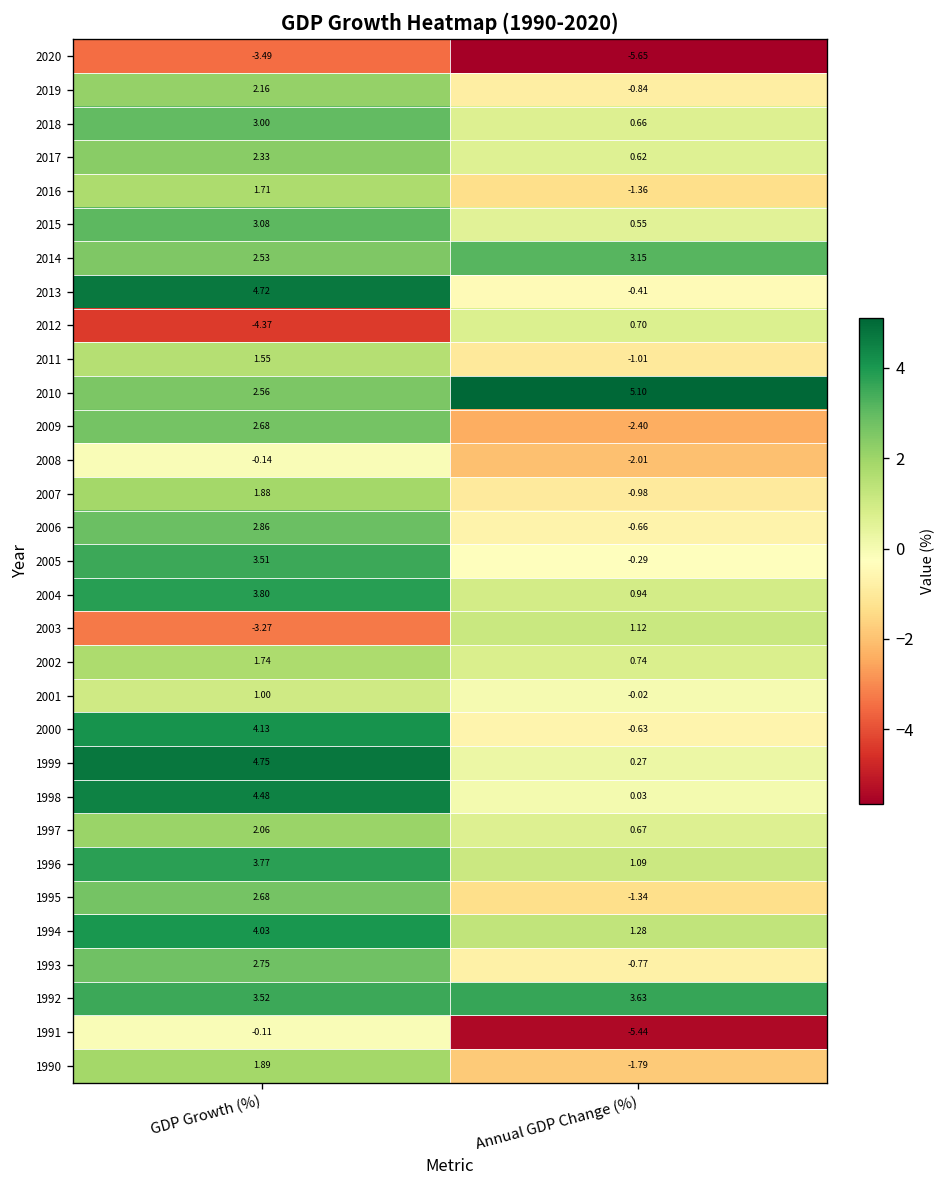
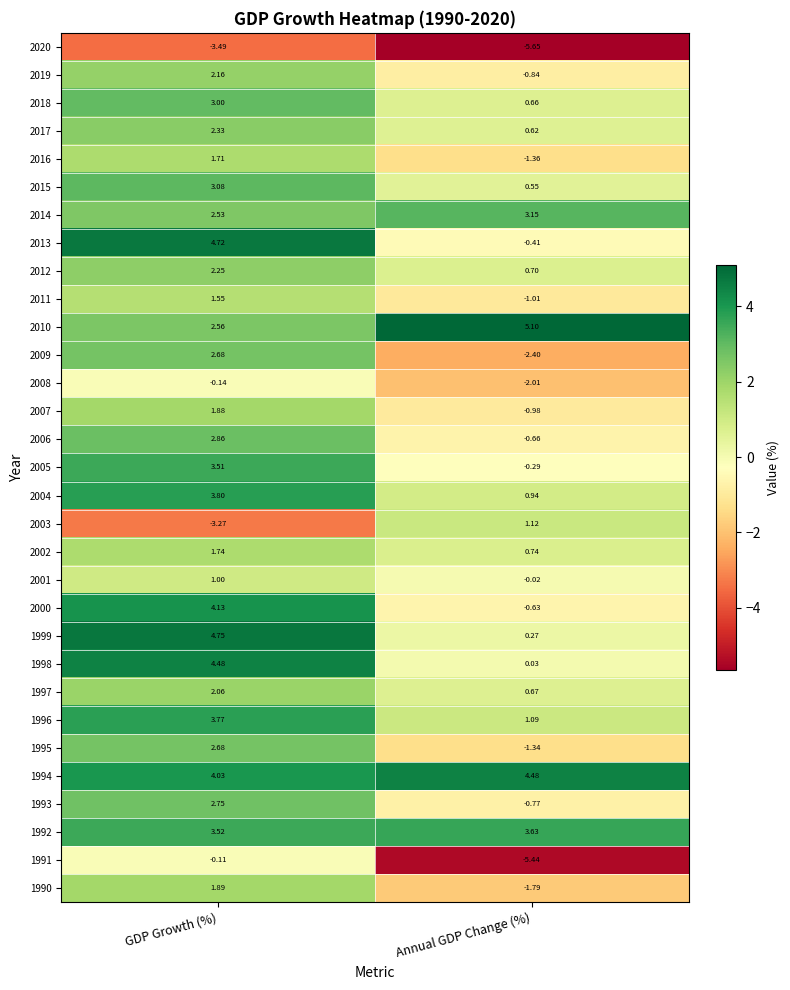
  {
    "2020": {
      "GDP Growth (%)": -3.49,
      "Annual GDP Change (%)": -5.65
    },
    "2019": {
      "GDP Growth (%)": 2.16,
      "Annual GDP Change (%)": -0.84
    },
    "2018": {
      "GDP Growth (%)": 3.00,
      "Annual GDP Change (%)": 0.66
    },
    "2017": {
      "GDP Growth (%)": 2.33,
      "Annual GDP Change (%)": 0.62
    },
    "2016": {
      "GDP Growth (%)": 1.71,
      "Annual GDP Change (%)": -1.36
    },
    "2015": {
      "GDP Growth (%)": 3.08,
      "Annual GDP Change (%)": 0.55
    },
    "2014": {
      "GDP Growth (%)": 2.53,
      "Annual GDP Change (%)": 3.15
    },
    "2013": {
      "GDP Growth (%)": 4.72,
      "Annual GDP Change (%)": -0.41
    },
    "2012": {
-     "GDP Growth (%)": -4.37,
+     "GDP Growth (%)": 2.25,
      "Annual GDP Change (%)": 0.70
    },
    "2011": {
      "GDP Growth (%)": 1.55,
      "Annual GDP Change (%)": -1.01
    },
    "2010": {
      "GDP Growth (%)": 2.56,
      "Annual GDP Change (%)": 5.10
    },
    "2009": {
      "GDP Growth (%)": 2.68,
      "Annual GDP Change (%)": -2.40
    },
    "2008": {
      "GDP Growth (%)": -0.14,
      "Annual GDP Change (%)": -2.01
    },
    "2007": {
      "GDP Growth (%)": 1.88,
      "Annual GDP Change (%)": -0.98
    },
    "2006": {
      "GDP Growth (%)": 2.86,
      "Annual GDP Change (%)": -0.66
    },
    "2005": {
      "GDP Growth (%)": 3.51,
      "Annual GDP Change (%)": -0.29
    },
    "2004": {
      "GDP Growth (%)": 3.80,
      "Annual GDP Change (%)": 0.94
    },
    "2003": {
      "GDP Growth (%)": -3.27,
      "Annual GDP Change (%)": 1.12
    },
    "2002": {
      "GDP Growth (%)": 1.74,
      "Annual GDP Change (%)": 0.74
    },
    "2001": {
      "GDP Growth (%)": 1.00,
      "Annual GDP Change (%)": -0.02
    },
    "2000": {
      "GDP Growth (%)": 4.13,
      "Annual GDP Change (%)": -0.63
    },
    "1999": {
      "GDP Growth (%)": 4.75,
      "Annual GDP Change (%)": 0.27
    },
    "1998": {
      "GDP Growth (%)": 4.48,
      "Annual GDP Change (%)": 0.03
    },
    "1997": {
      "GDP Growth (%)": 2.06,
      "Annual GDP Change (%)": 0.67
    },
    "1996": {
      "GDP Growth (%)": 3.77,
      "Annual GDP Change (%)": 1.09
    },
    "1995": {
      "GDP Growth (%)": 2.68,
      "Annual GDP Change (%)": -1.34
    },
    "1994": {
      "GDP Growth (%)": 4.03,
-     "Annual GDP Change (%)": 1.28
+     "Annual GDP Change (%)": 4.48
    },
    "1993": {
      "GDP Growth (%)": 2.75,
      "Annual GDP Change (%)": -0.77
    },
    "1992": {
      "GDP Growth (%)": 3.52,
      "Annual GDP Change (%)": 3.63
    },
    "1991": {
      "GDP Growth (%)": -0.11,
      "Annual GDP Change (%)": -5.44
    },
    "1990": {
      "GDP Growth (%)": 1.89,
      "Annual GDP Change (%)": -1.79
    }
  }
